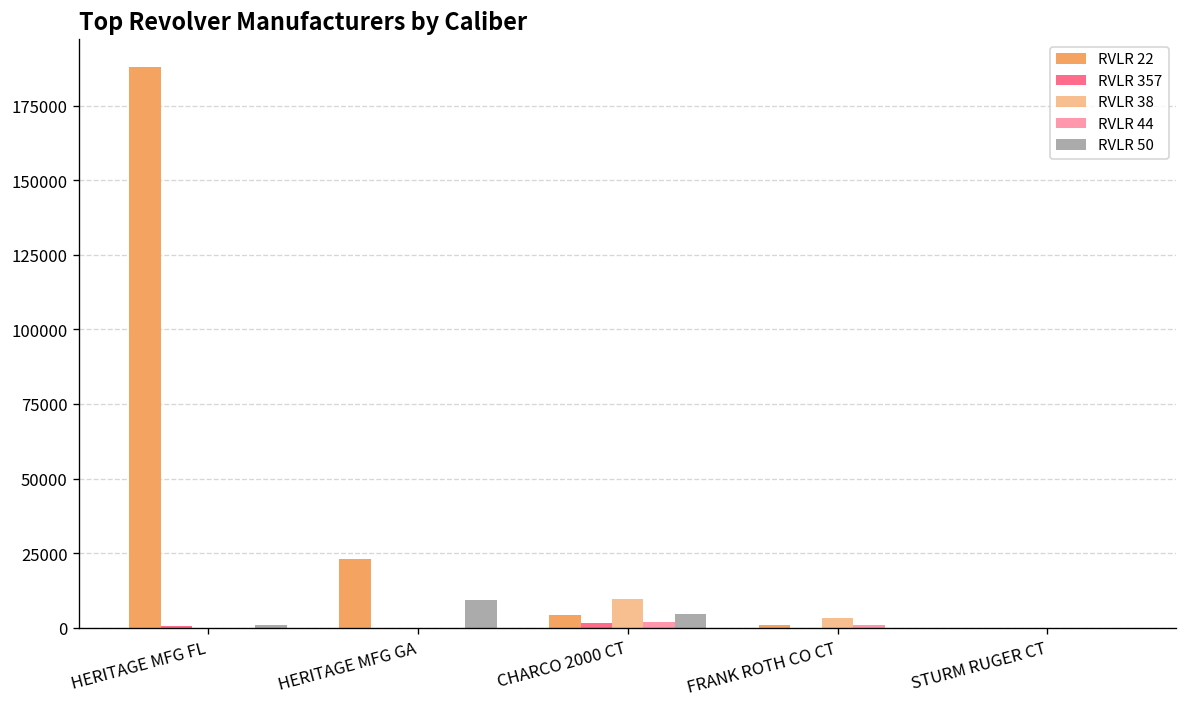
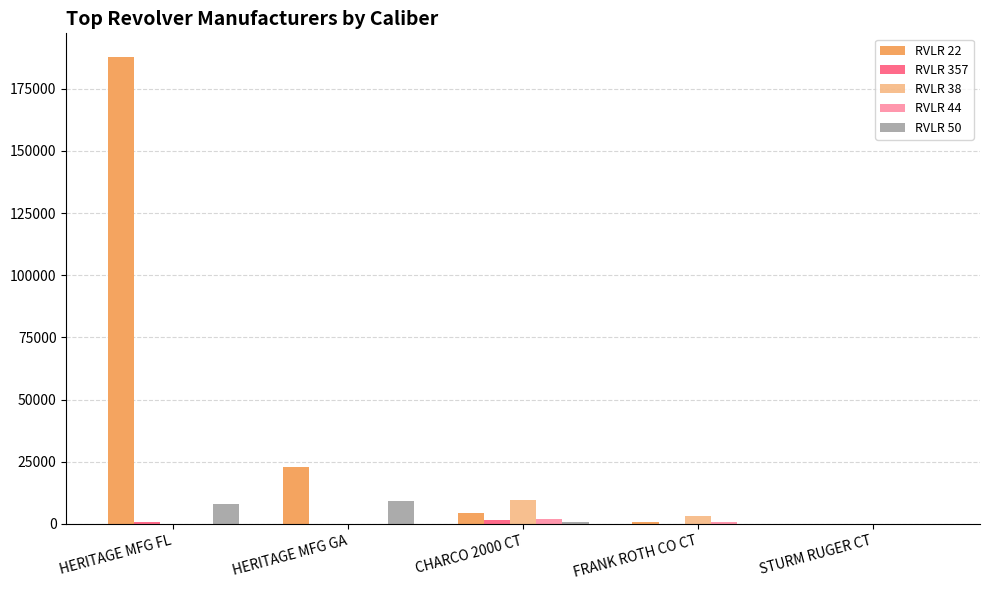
  {
    "RVLR 50": {
-     "HERITAGE MFG FL": 1000,
+     "HERITAGE MFG FL": 8000,
      "HERITAGE MFG GA": 9000,
-     "CHARCO 2000 CT": 5000,
+     "CHARCO 2000 CT": 1000,
      "FRANK ROTH CO CT": 0
    }
  }
